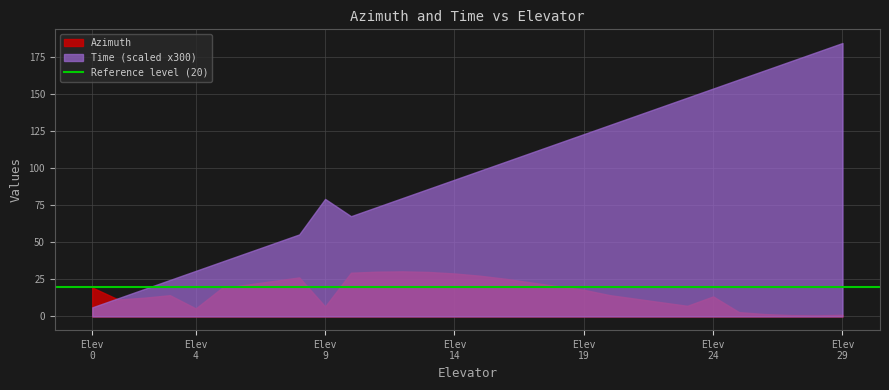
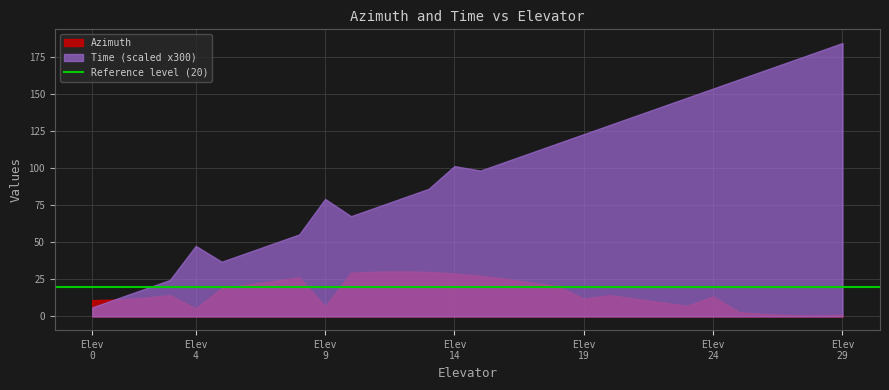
  {
    "Azimuth": {
-     "Elev 0": 19,
+     "Elev 0": 11,
      "Elev 4": 5,
      "Elev 9": 7,
      "Elev 14": 29,
-     "Elev 19": 18,
+     "Elev 19": 12,
      "Elev 24": 13
    },
    "Time (scaled x300)": {
      "Elev 0": 6,
-     "Elev 4": 31,
+     "Elev 4": 47,
      "Elev 9": 79,
-     "Elev 14": 92,
+     "Elev 14": 101,
      "Elev 19": 123,
      "Elev 24": 153,
      "Elev 29": 184
    }
  }
